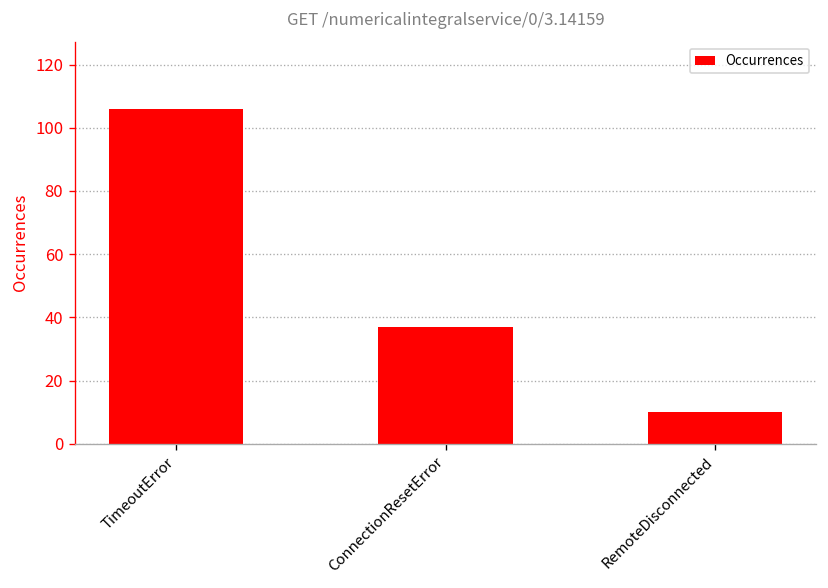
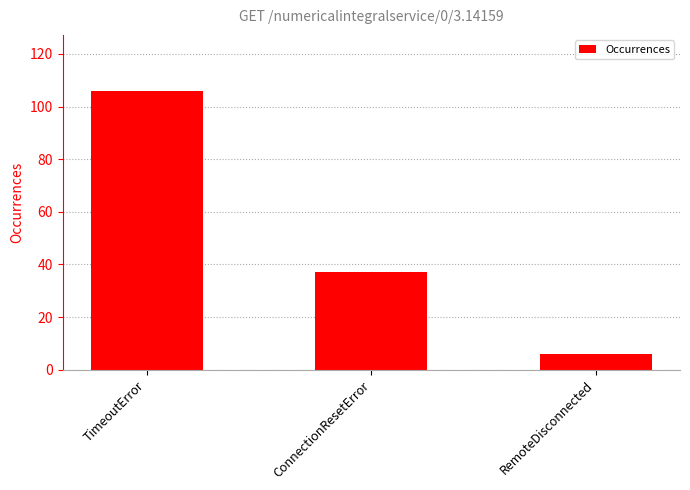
  {
    "TimeoutError": 106,
    "ConnectionResetError": 37,
-   "RemoteDisconnected": 10
+   "RemoteDisconnected": 6
  }
